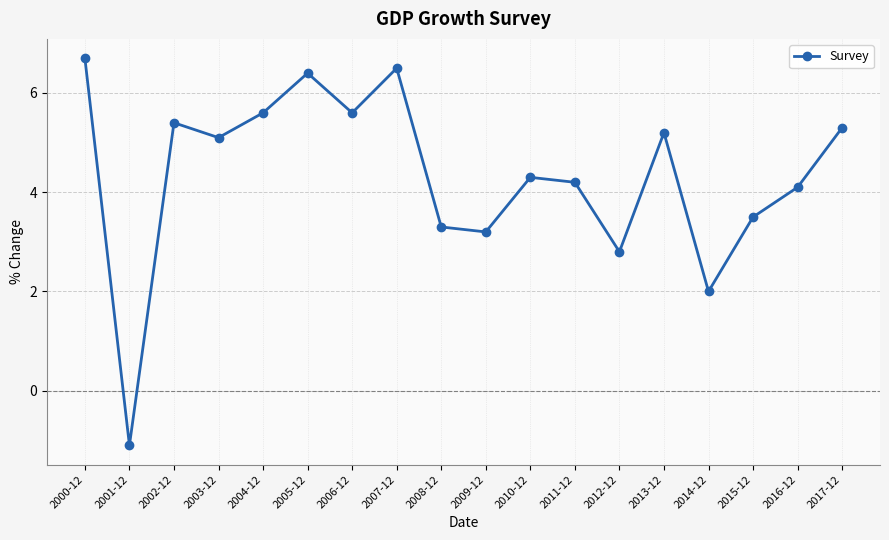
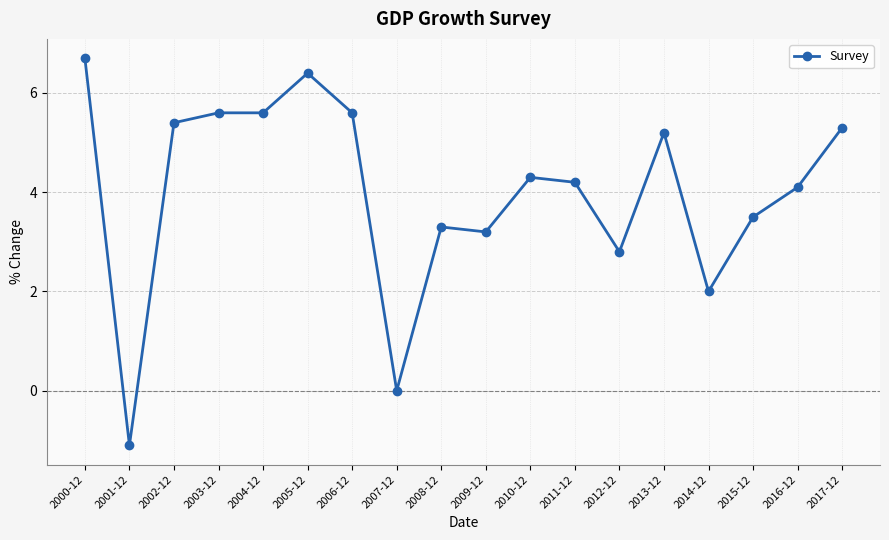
  {
    "2000-12": 6.7,
    "2001-12": -1.1,
    "2002-12": 5.4,
-   "2003-12": 5.1,
+   "2003-12": 5.6,
    "2004-12": 5.6,
    "2005-12": 6.4,
    "2006-12": 5.6,
-   "2007-12": 6.5,
+   "2007-12": 0.0,
    "2008-12": 3.3,
    "2009-12": 3.2,
    "2010-12": 4.3,
    "2011-12": 4.2,
    "2012-12": 2.8,
    "2013-12": 5.2,
    "2014-12": 2.0,
    "2015-12": 3.5,
    "2016-12": 4.1,
    "2017-12": 5.3
  }
